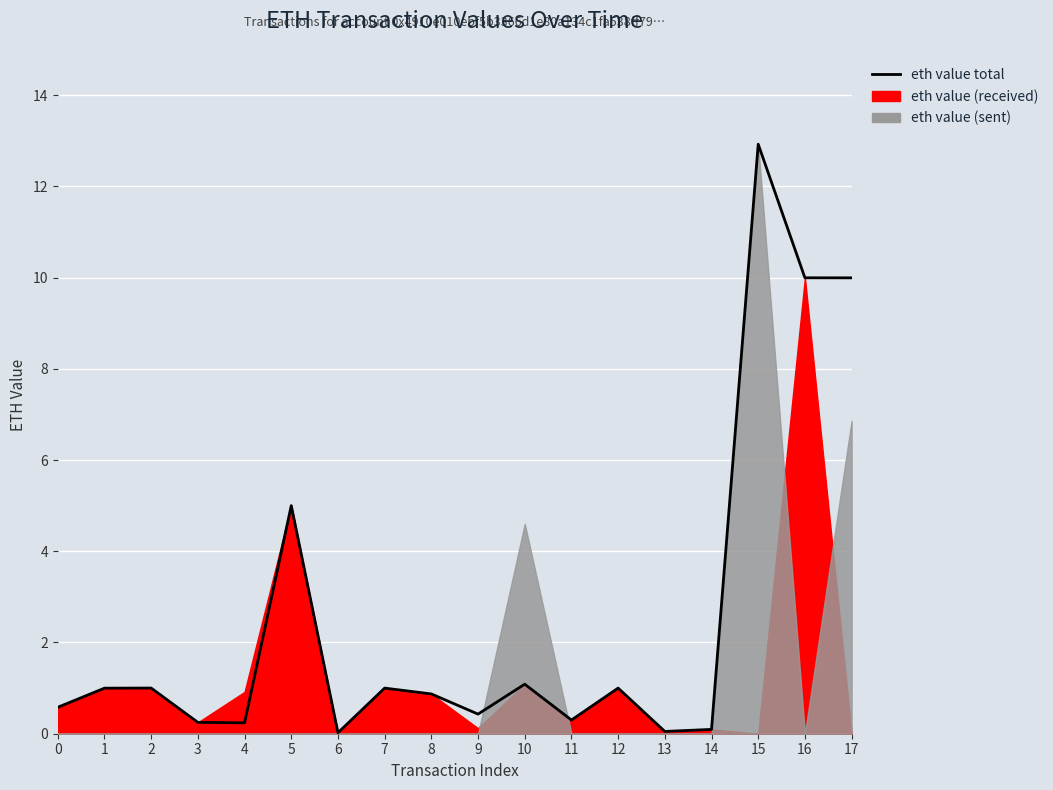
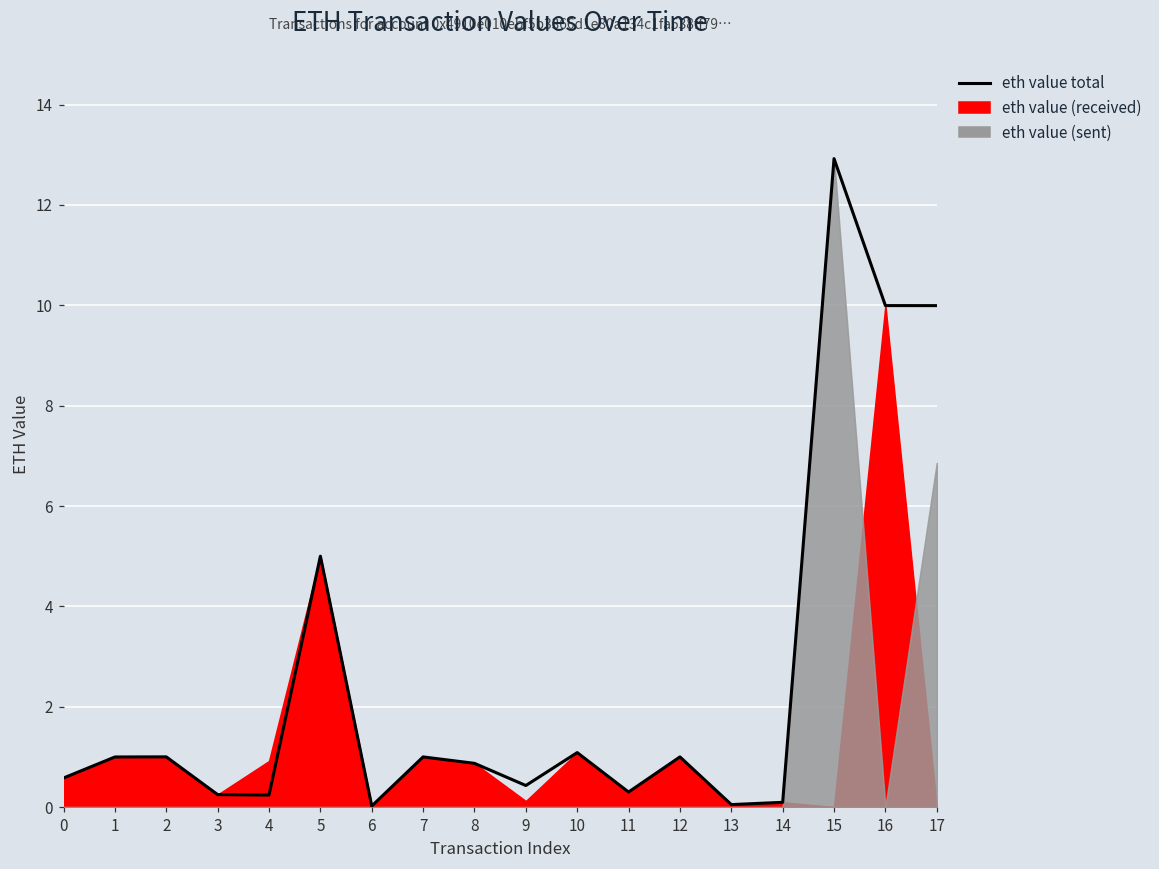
  {
    "eth value total": {
      "4": 0.2,
      "9": 0.4,
      "17": 10.0
    },
    "eth value (received)": {
      "4": 0.9,
      "9": 0.1,
      "15": 0.0,
      "17": 0.0
    },
    "eth value (sent)": {
      "0": 0.0,
      "1": 0.0,
      "2": 0.0,
      "3": 0.0,
      "4": 0.0,
      "5": 0.0,
      "7": 0.0,
      "8": 0.0,
      "9": 0.0,
-     "10": 4.6,
+     "10": 0.0,
      "11": 0.0,
      "12": 0.0,
      "14": 0.0,
      "16": 0.0,
      "17": 6.9
    }
  }
